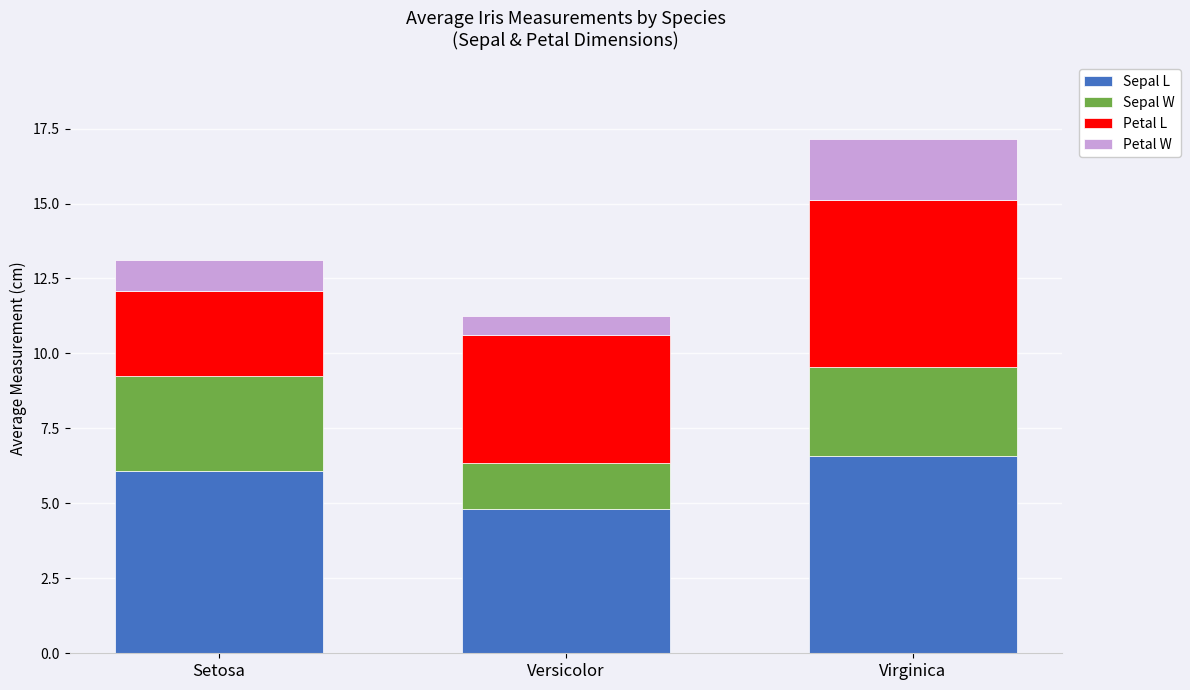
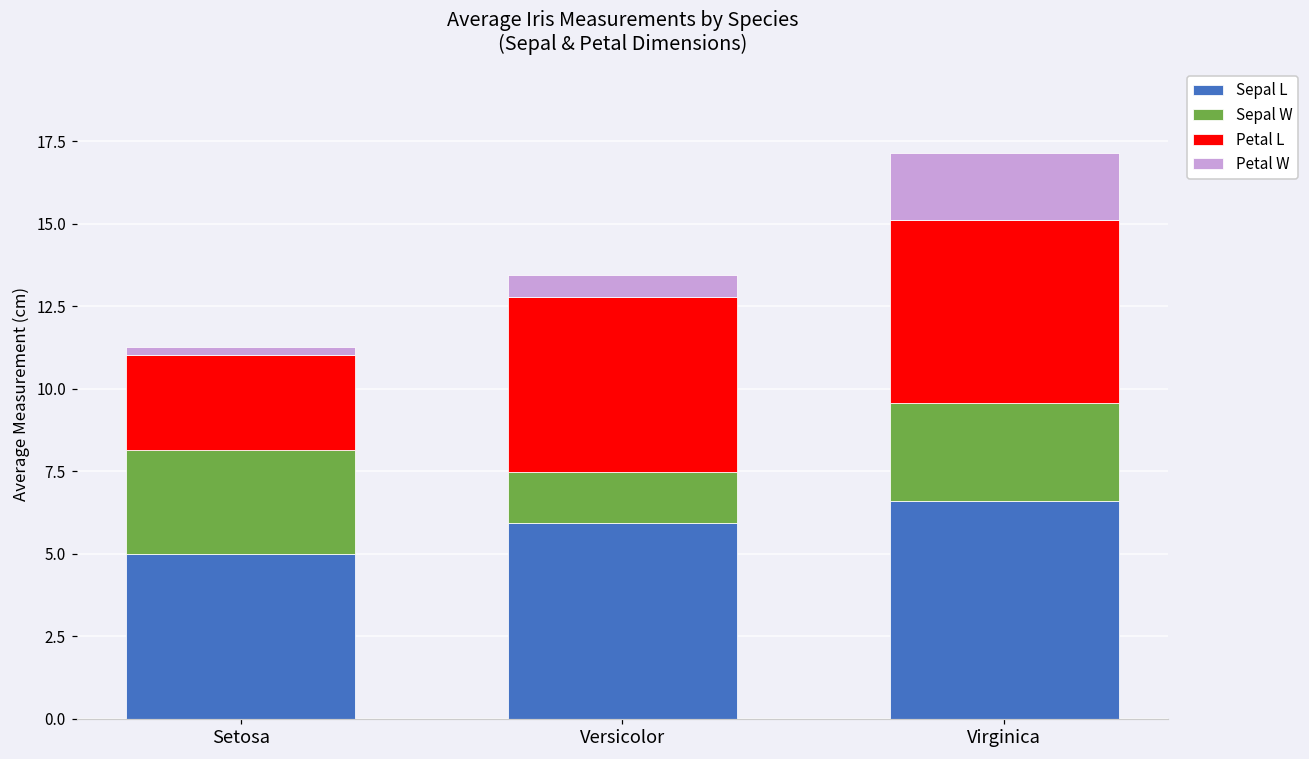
  {
    "Sepal L": {
-     "Setosa": 6.1,
-     "Versicolor": 4.8,
+     "Setosa": 5.0,
+     "Versicolor": 5.9,
      "Virginica": 6.6
    },
    "Sepal W": {
      "Setosa": 3.2,
      "Versicolor": 1.5,
      "Virginica": 3.0
    },
    "Petal L": {
      "Setosa": 2.9,
-     "Versicolor": 4.3,
+     "Versicolor": 5.3,
      "Virginica": 5.6
    },
    "Petal W": {
-     "Setosa": 1.0,
+     "Setosa": 0.2,
      "Versicolor": 0.6,
      "Virginica": 2.0
    }
  }
